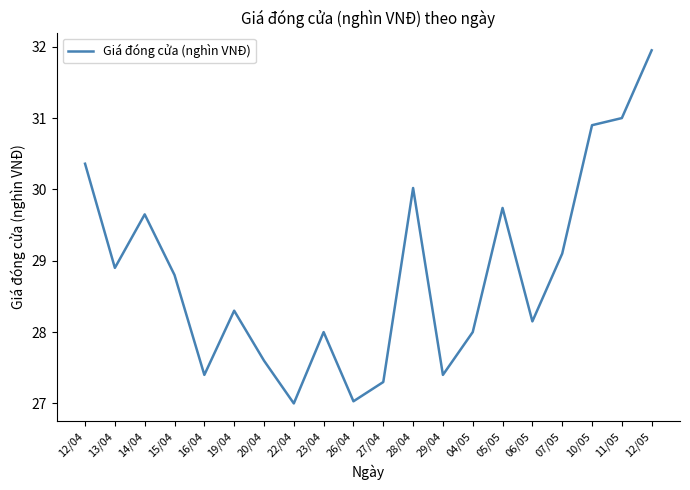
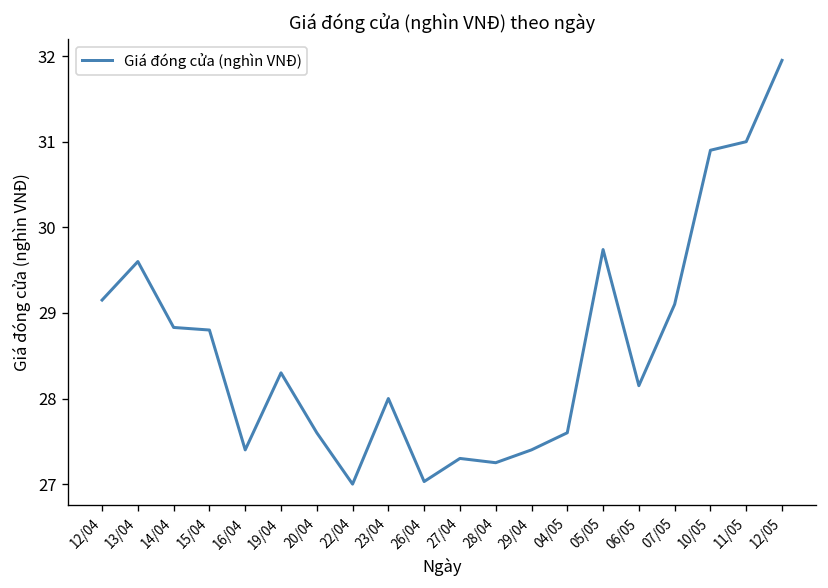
  {
-   "12/04": 30.4,
-   "13/04": 28.9,
-   "14/04": 29.7,
+   "12/04": 29.2,
+   "13/04": 29.6,
+   "14/04": 28.8,
    "15/04": 28.8,
    "16/04": 27.4,
    "19/04": 28.3,
    "20/04": 27.6,
    "22/04": 27.0,
    "23/04": 28.0,
    "26/04": 27.0,
    "27/04": 27.3,
-   "28/04": 30.0,
+   "28/04": 27.3,
    "29/04": 27.4,
-   "04/05": 28.0,
+   "04/05": 27.6,
    "05/05": 29.7,
    "06/05": 28.2,
    "07/05": 29.1,
    "10/05": 30.9,
    "11/05": 31.0,
    "12/05": 32.0
  }
